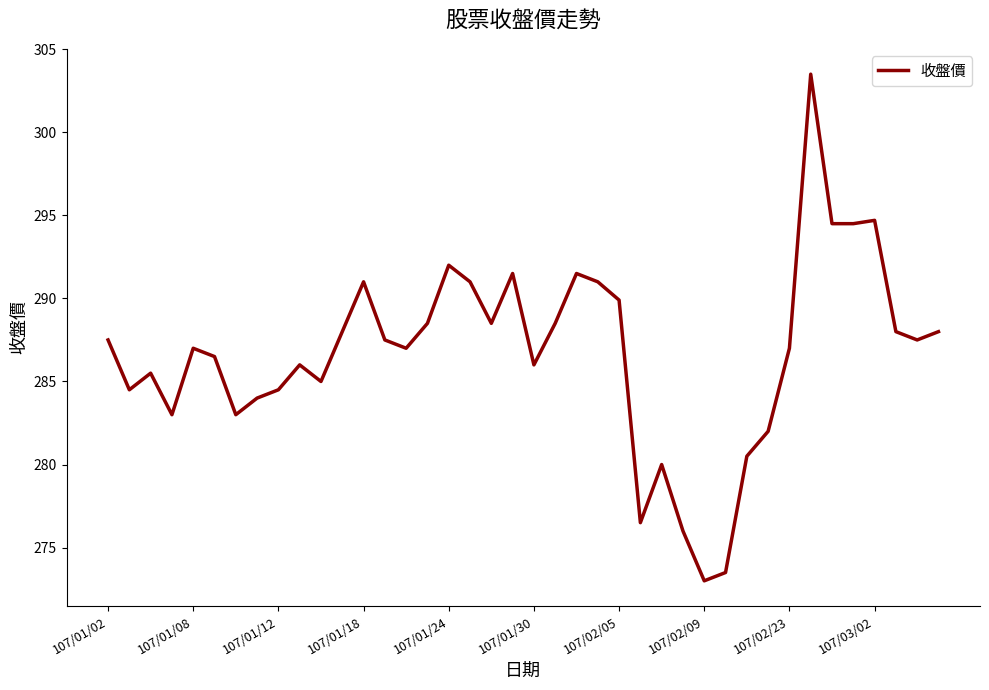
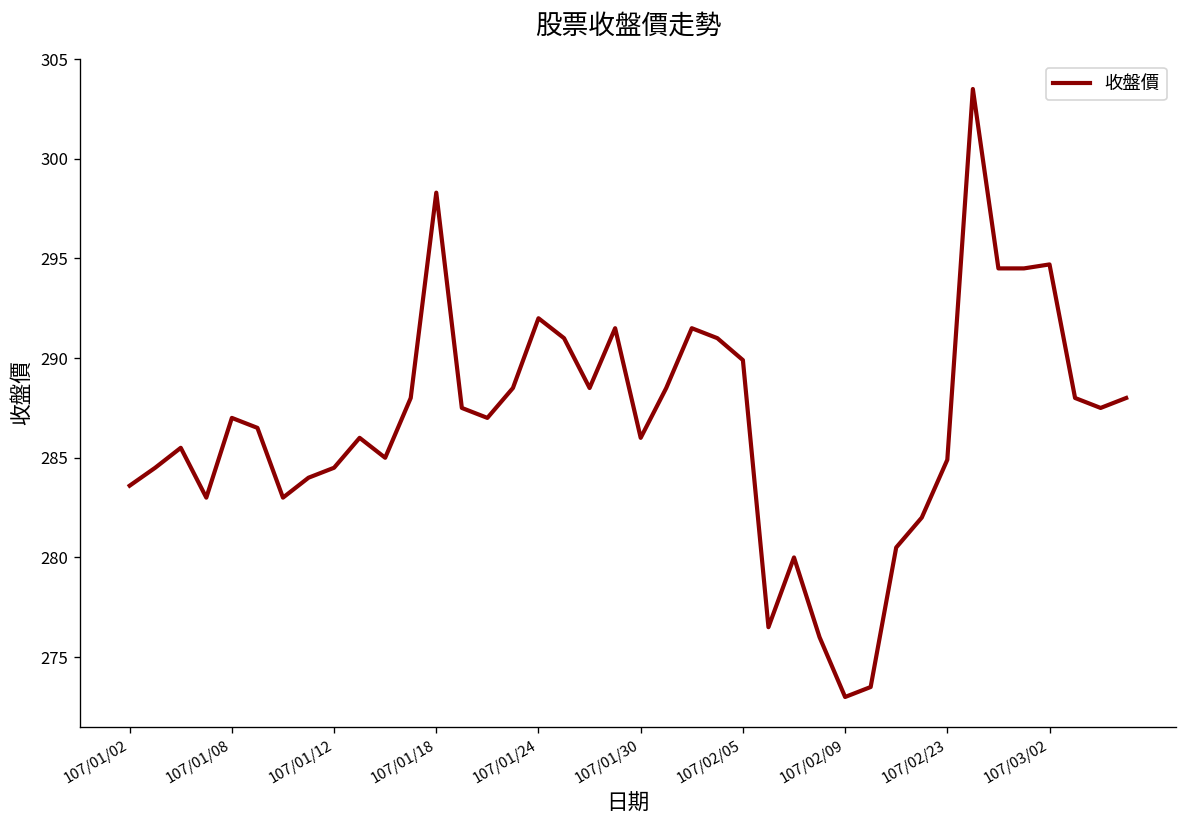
  {
-   "107/01/02": 287.5,
+   "107/01/02": 283.6,
    "107/01/08": 287.0,
    "107/01/12": 284.5,
-   "107/01/18": 291.0,
+   "107/01/18": 298.3,
    "107/01/24": 292.0,
    "107/01/30": 286.0,
    "107/02/05": 289.9,
    "107/02/09": 273.0,
-   "107/02/23": 287.0,
+   "107/02/23": 284.9,
    "107/03/02": 294.7
  }
